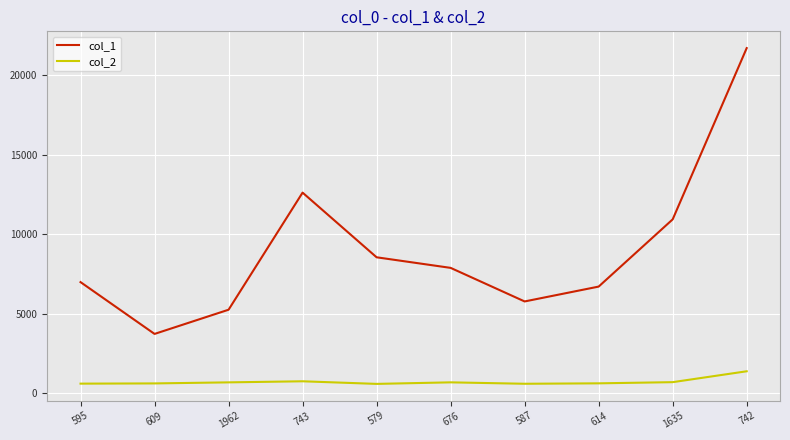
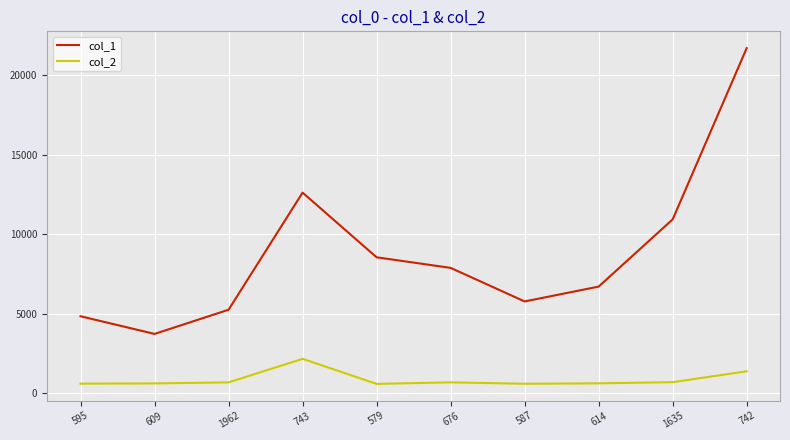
  {
    "col_1": {
-     "595": 7000,
+     "595": 4800,
      "609": 3700,
      "1962": 5200,
      "743": 12600,
      "579": 8500,
      "676": 7900,
      "587": 5800,
      "614": 6700,
      "1635": 10900,
      "742": 21700
    },
    "col_2": {
      "595": 600,
      "609": 600,
      "1962": 700,
-     "743": 700,
+     "743": 2200,
      "579": 600,
      "676": 700,
      "587": 600,
      "614": 600,
      "1635": 700,
      "742": 1400
    }
  }
